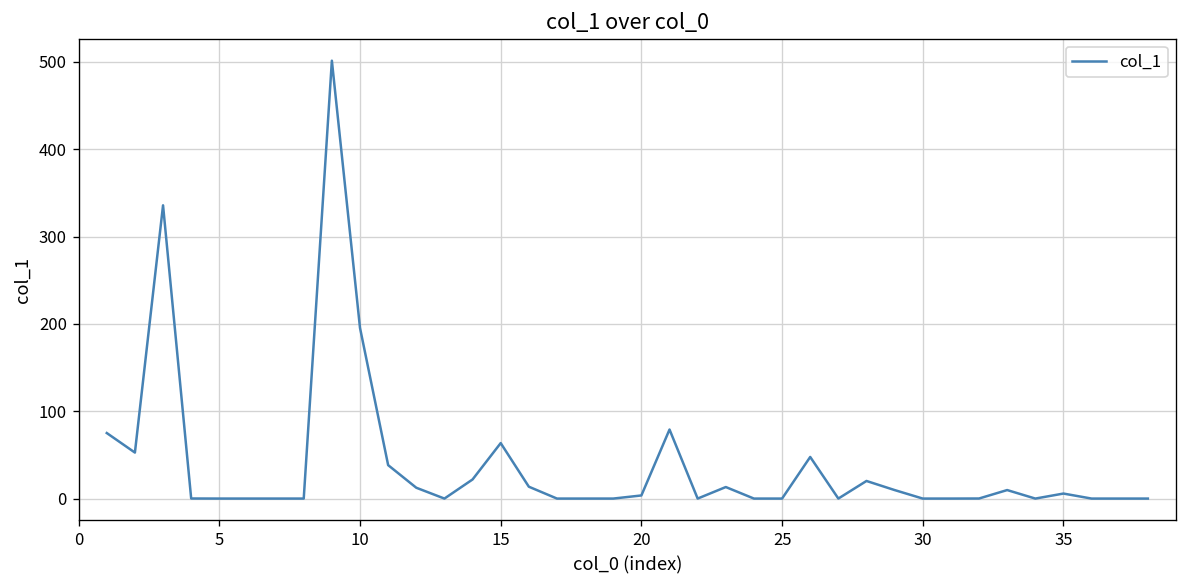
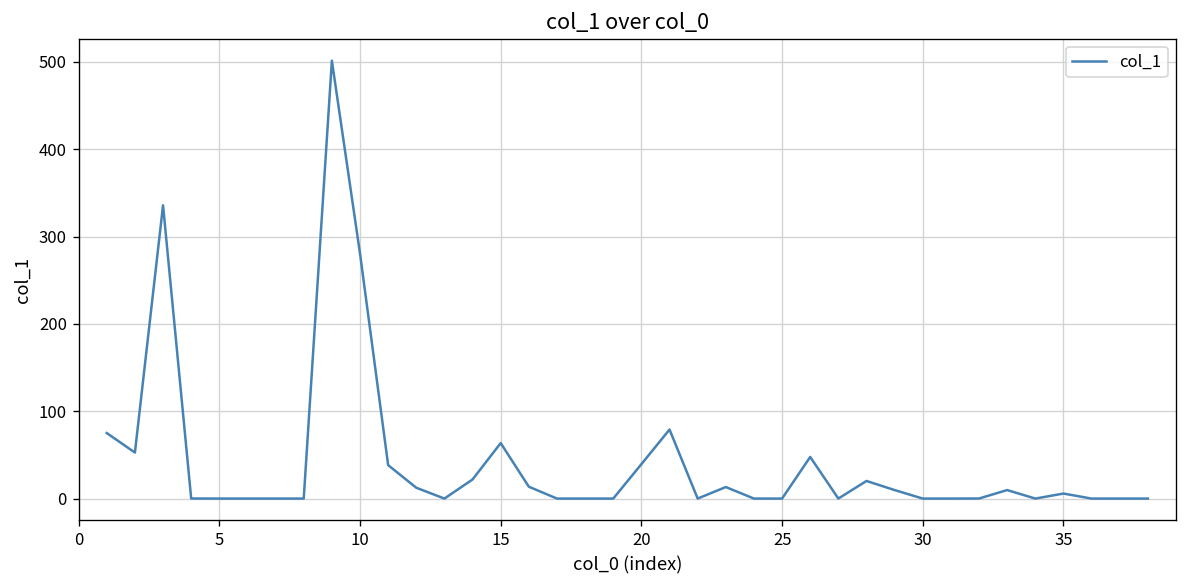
  {
    "5": 0,
-   "10": 200,
+   "10": 280,
    "15": 60,
-   "20": 0,
+   "20": 40,
    "25": 0,
    "30": 0,
    "35": 10
  }
